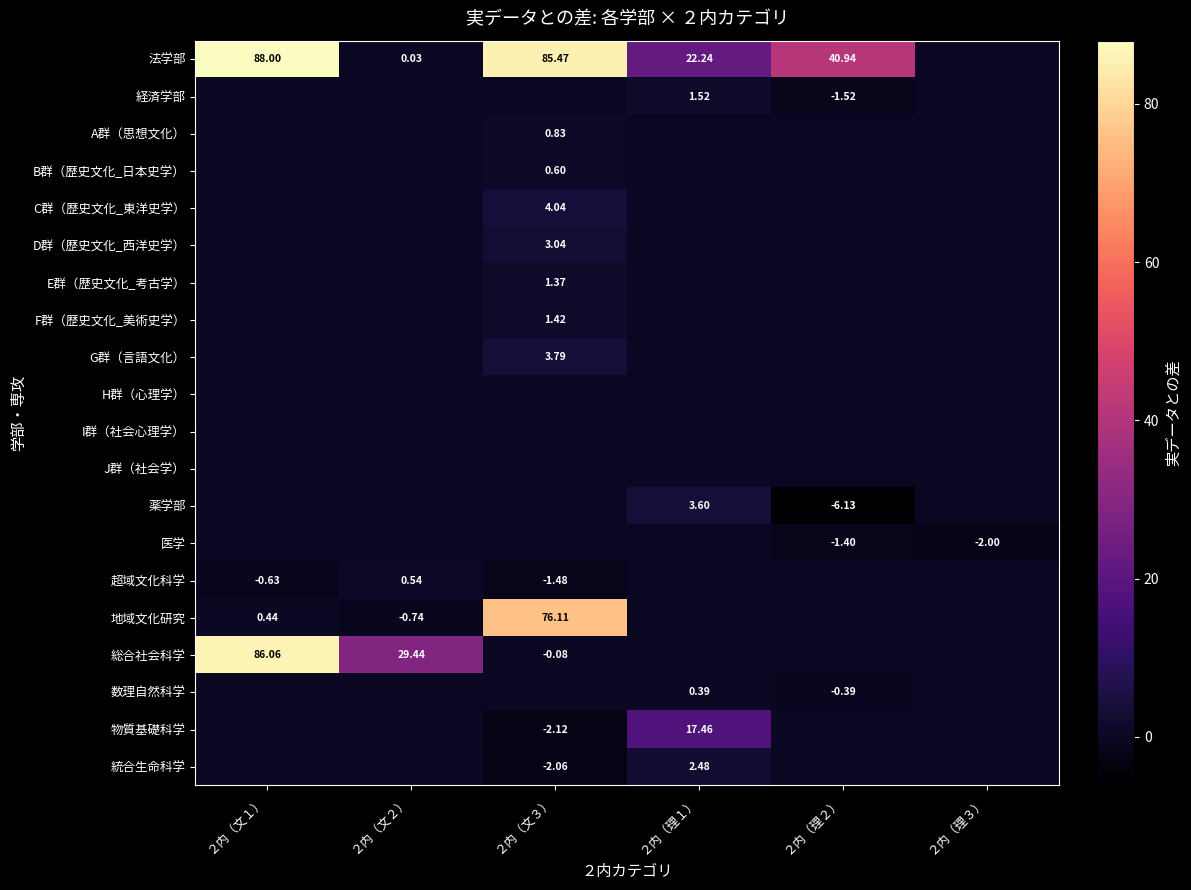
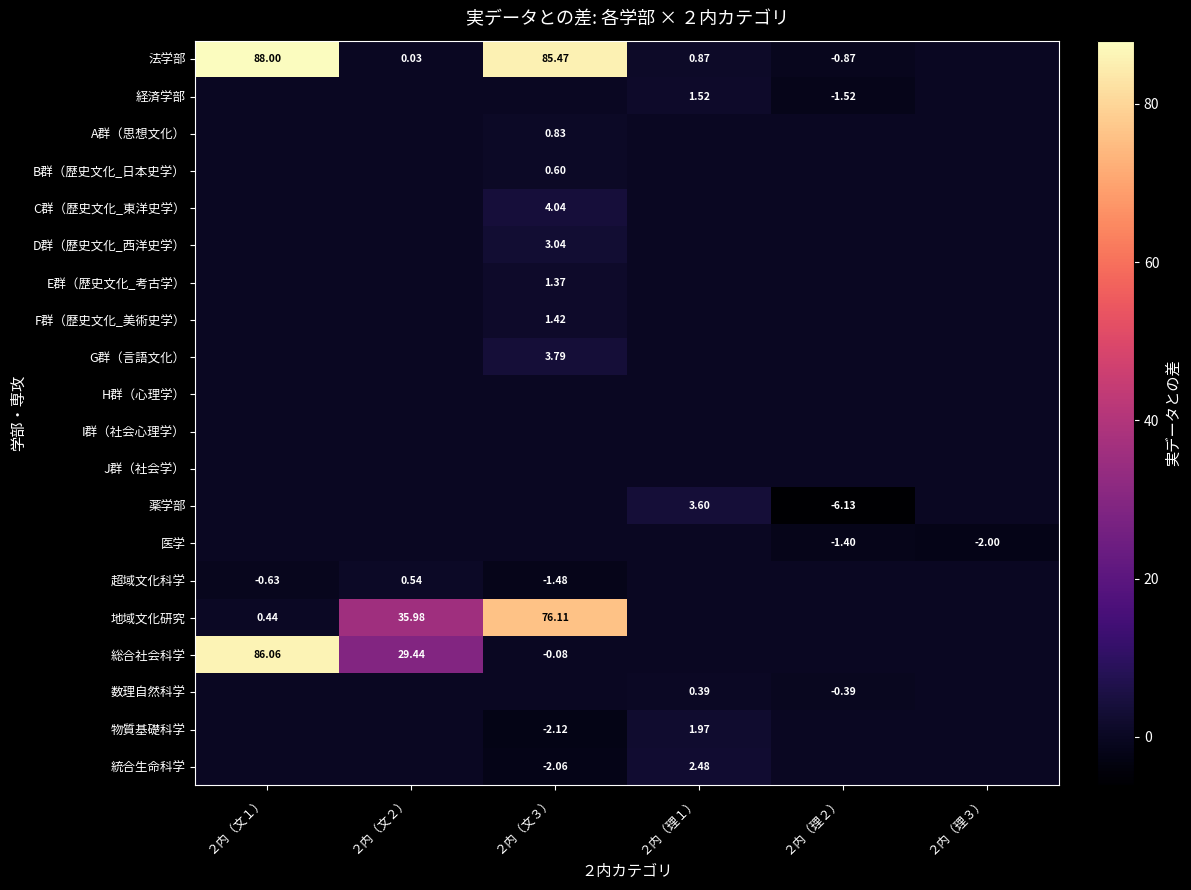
  {
    "法学部": {
      "２内（文１）": 88.00,
      "２内（文２）": 0.03,
      "２内（文３）": 85.47,
-     "２内（理１）": 22.24,
-     "２内（理２）": 40.94
+     "２内（理１）": 0.87,
+     "２内（理２）": -0.87
    },
    "経済学部": {
      "２内（理１）": 1.52,
      "２内（理２）": -1.52
    },
    "A群（思想文化）": {
      "２内（文３）": 0.83
    },
    "B群（歴史文化_日本史学）": {
      "２内（文３）": 0.60
    },
    "C群（歴史文化_東洋史学）": {
      "２内（文３）": 4.04
    },
    "D群（歴史文化_西洋史学）": {
      "２内（文３）": 3.04
    },
    "E群（歴史文化_考古学）": {
      "２内（文３）": 1.37
    },
    "F群（歴史文化_美術史学）": {
      "２内（文３）": 1.42
    },
    "G群（言語文化）": {
      "２内（文３）": 3.79
    },
    "薬学部": {
      "２内（理１）": 3.60,
      "２内（理２）": -6.13
    },
    "医学": {
      "２内（理２）": -1.40,
      "２内（理３）": -2.00
    },
    "超域文化科学": {
      "２内（文１）": -0.63,
      "２内（文２）": 0.54,
      "２内（文３）": -1.48
    },
    "地域文化研究": {
      "２内（文１）": 0.44,
-     "２内（文２）": -0.74,
+     "２内（文２）": 35.98,
      "２内（文３）": 76.11
    },
    "総合社会科学": {
      "２内（文１）": 86.06,
      "２内（文２）": 29.44,
      "２内（文３）": -0.08
    },
    "数理自然科学": {
      "２内（理１）": 0.39,
      "２内（理２）": -0.39
    },
    "物質基礎科学": {
      "２内（文３）": -2.12,
-     "２内（理１）": 17.46
+     "２内（理１）": 1.97
    },
    "統合生命科学": {
      "２内（文３）": -2.06,
      "２内（理１）": 2.48
    }
  }
